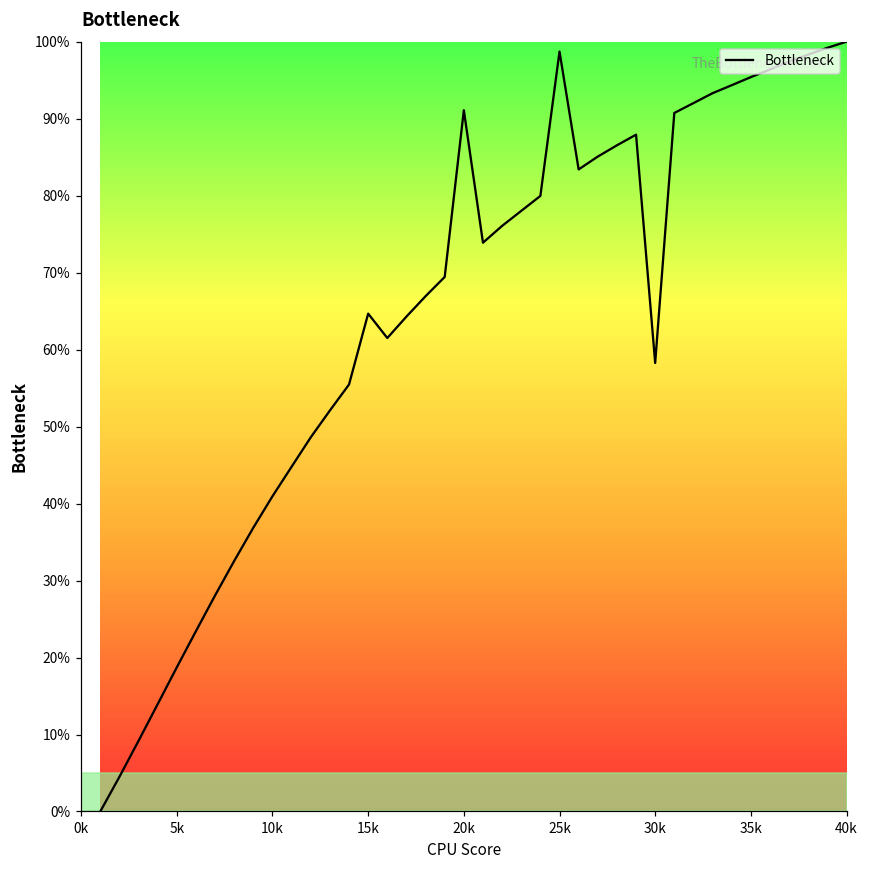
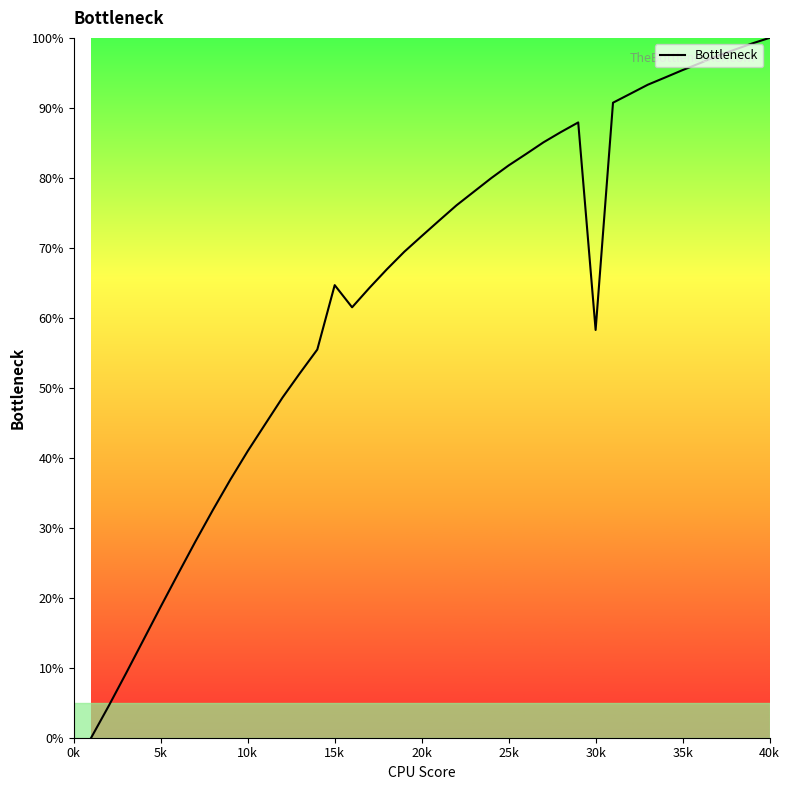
  {
    "5k": "19%",
    "10k": "41%",
    "15k": "65%",
-   "20k": "91%",
-   "25k": "99%",
+   "20k": "72%",
+   "25k": "82%",
    "30k": "58%",
    "35k": "95%",
    "40k": "100%"
  }
